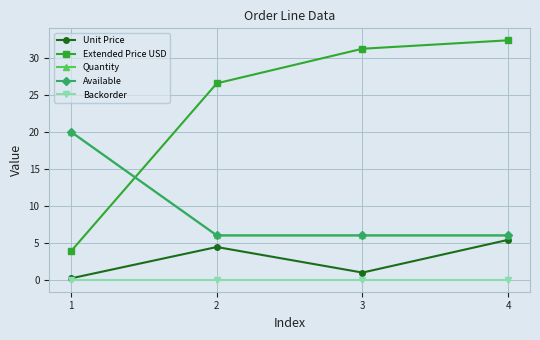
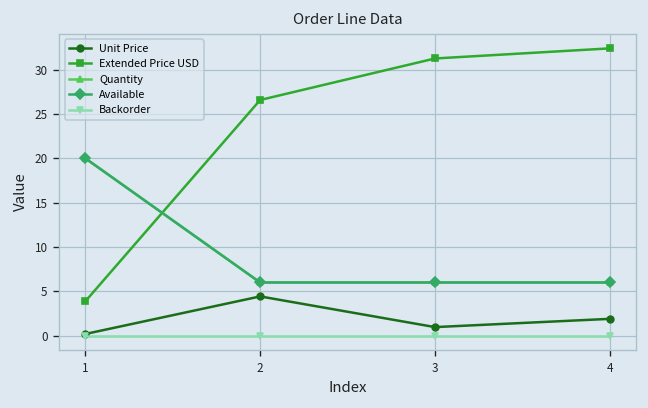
  {
    "Unit Price": {
      "2": 4,
      "3": 1,
-     "4": 5
+     "4": 2
    },
    "Backorder": {
      "2": 0,
      "3": 0,
      "4": 0
    }
  }
